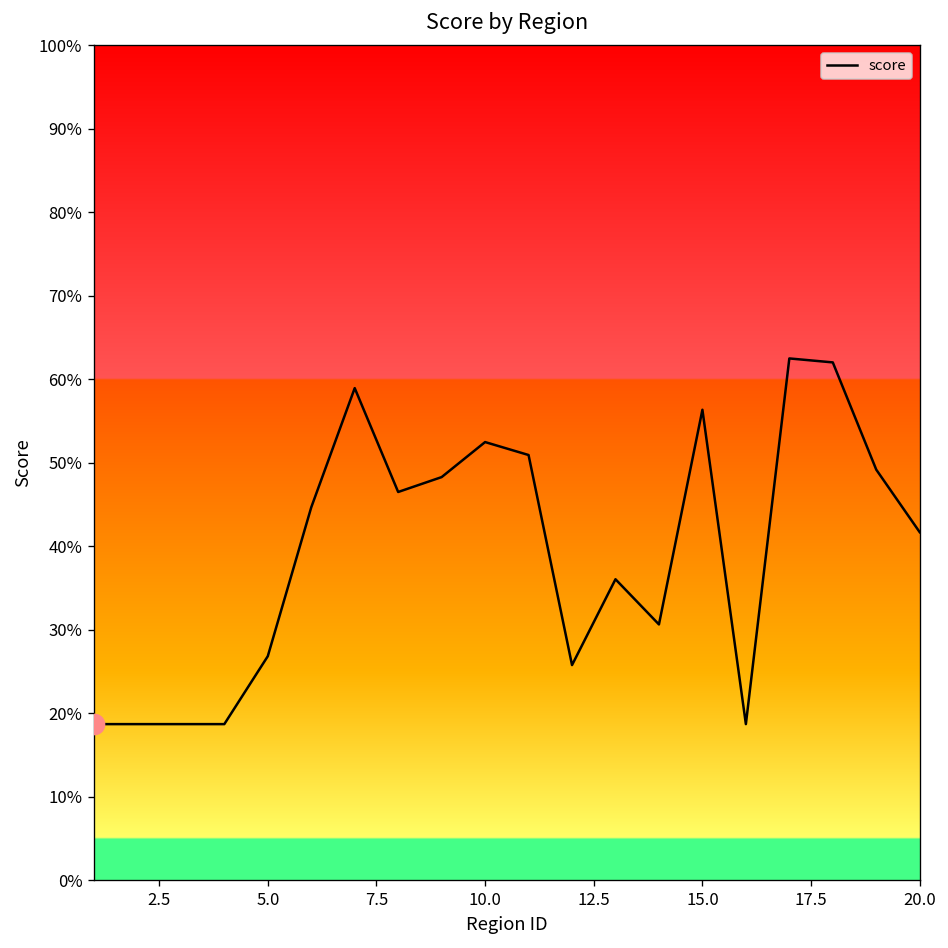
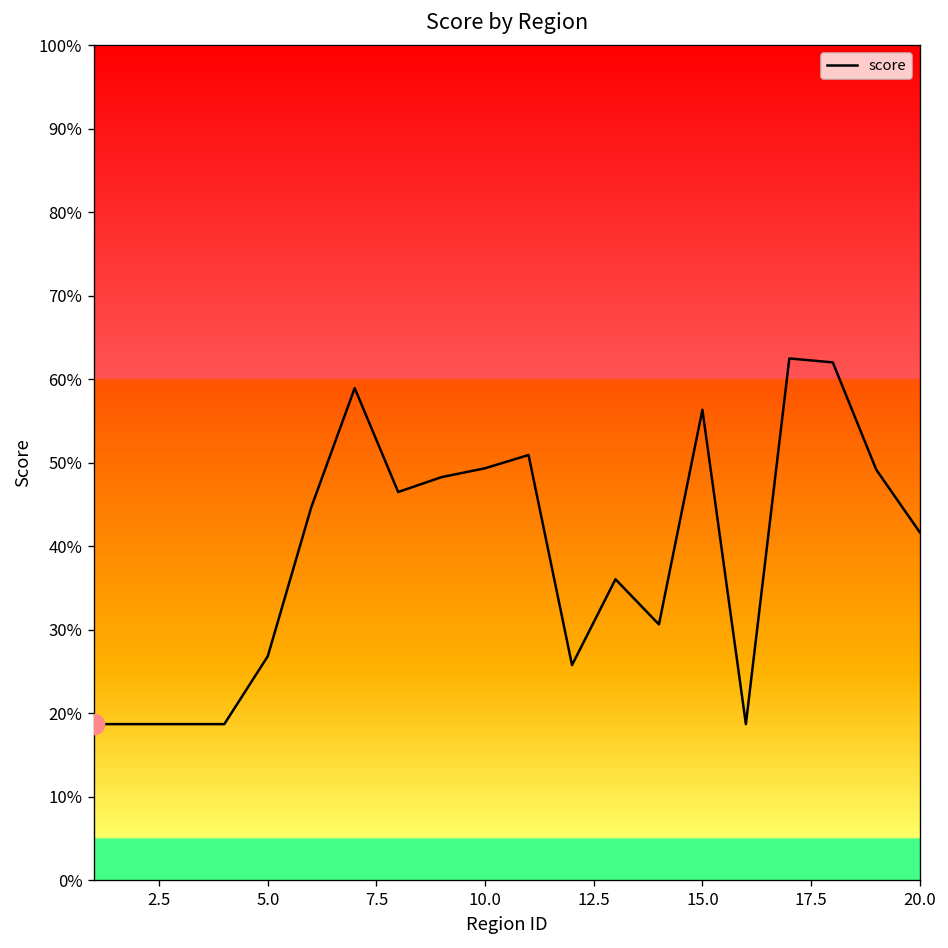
  {
    "score": {
      "5.0": "27%",
-     "10.0": "53%",
+     "10.0": "49%",
      "15.0": "56%",
      "20.0": "42%"
    }
  }
